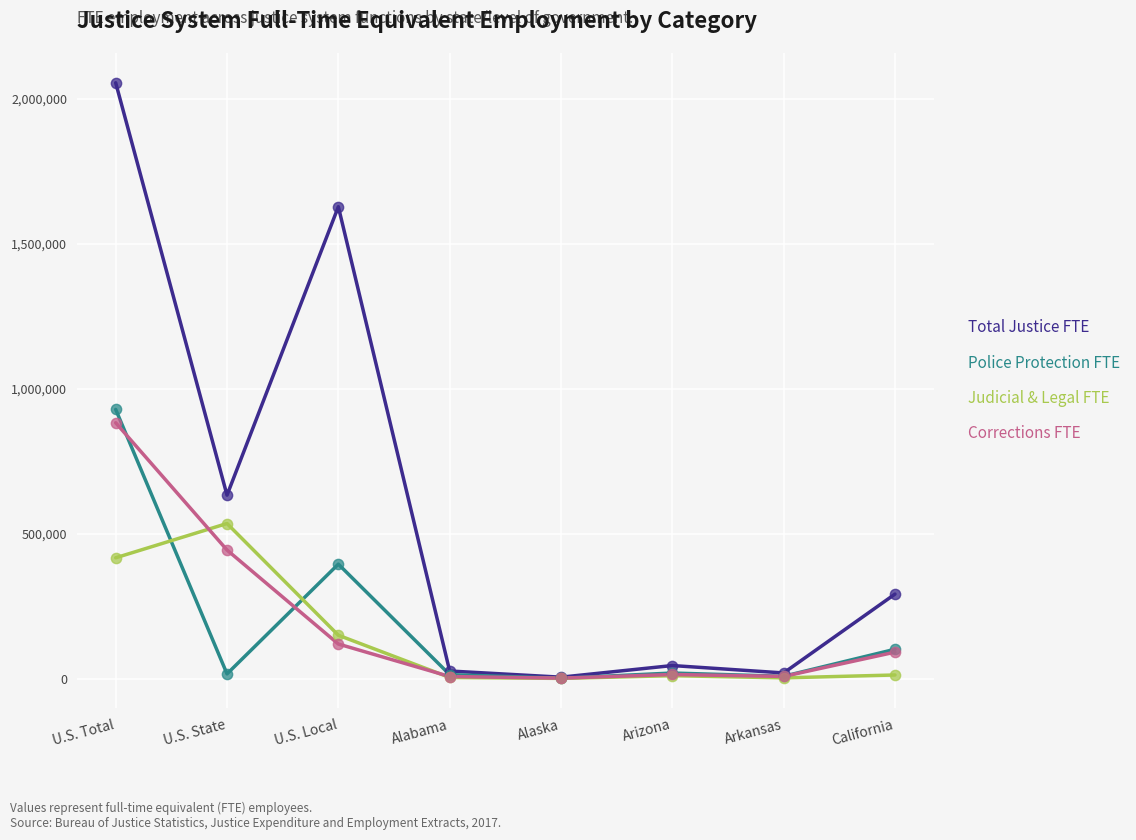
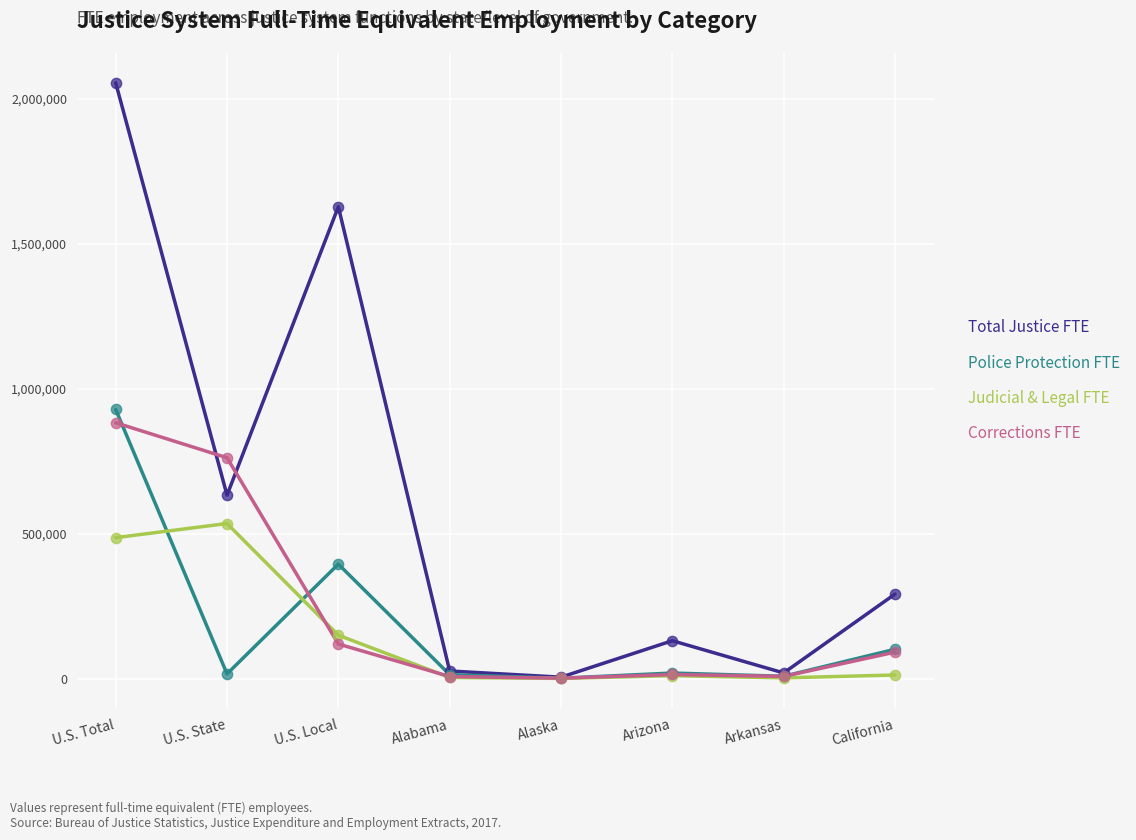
  {
    "Total Justice FTE": {
      "U.S. Total": "2,050,000",
      "U.S. State": "630,000",
      "U.S. Local": "1,630,000",
      "Alabama": "30,000",
-     "Arizona": "50,000",
+     "Arizona": "130,000",
      "Arkansas": "20,000",
      "California": "290,000"
    },
    "Police Protection FTE": {
      "U.S. Total": "930,000",
      "U.S. State": "20,000",
      "U.S. Local": "400,000",
      "California": "100,000"
    },
    "Judicial & Legal FTE": {
-     "U.S. Total": "420,000",
+     "U.S. Total": "490,000",
      "U.S. State": "540,000",
      "U.S. Local": "150,000",
      "California": "10,000"
    },
    "Corrections FTE": {
      "U.S. Total": "880,000",
-     "U.S. State": "440,000",
+     "U.S. State": "760,000",
      "U.S. Local": "120,000",
      "California": "90,000"
    }
  }
